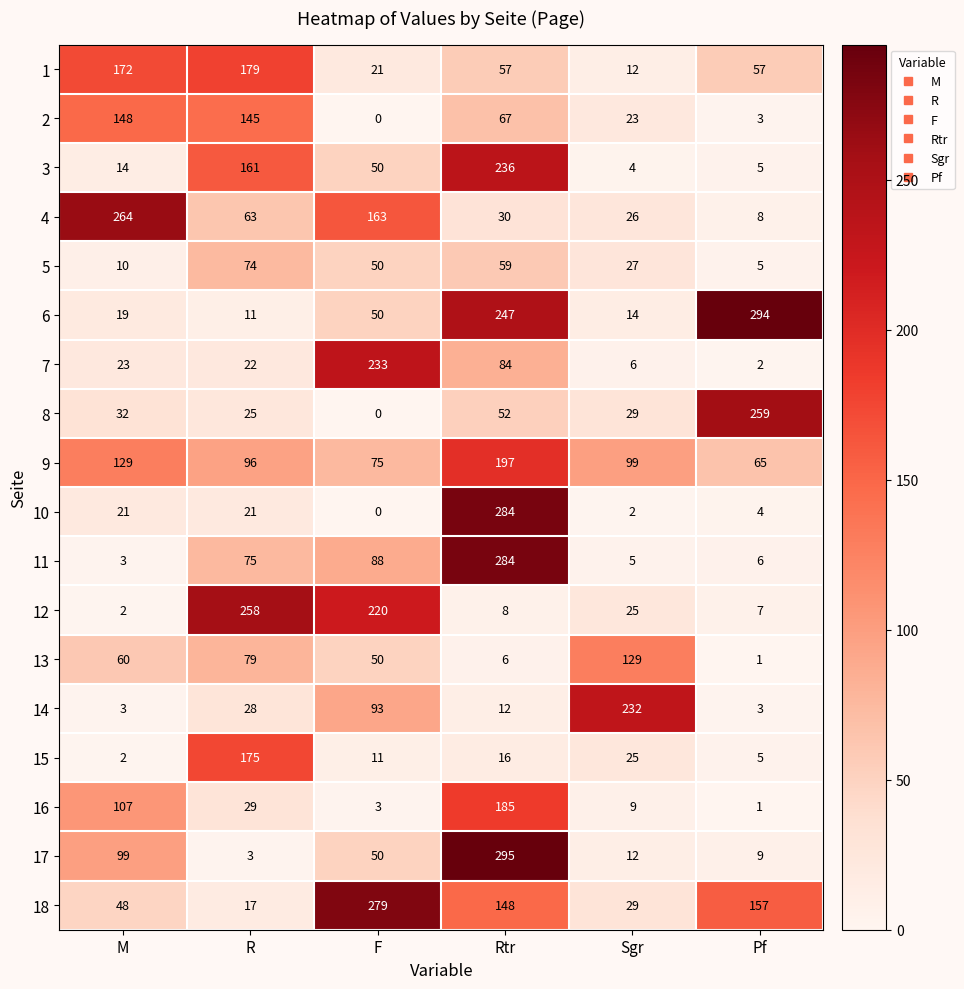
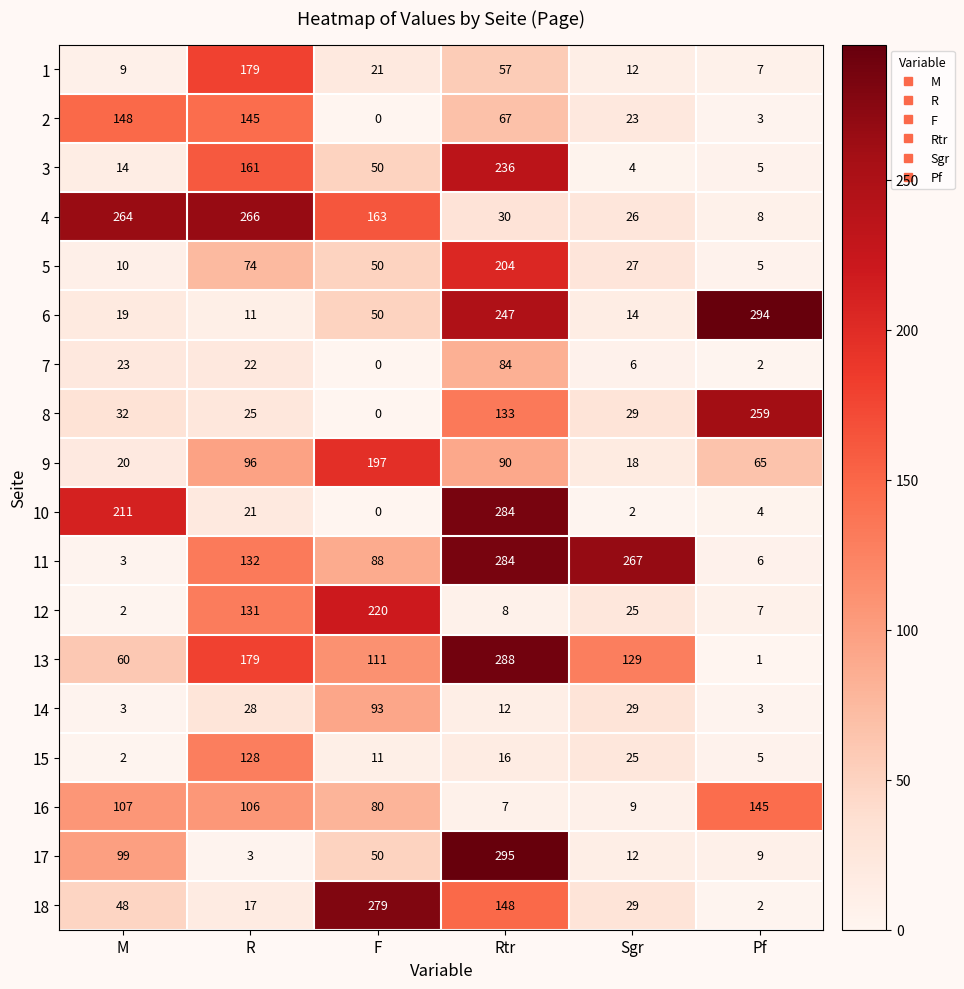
  {
    "1": {
-     "M": 172,
+     "M": 9,
      "R": 179,
      "F": 21,
      "Rtr": 57,
      "Sgr": 12,
-     "Pf": 57
+     "Pf": 7
    },
    "2": {
      "M": 148,
      "R": 145,
      "F": 0,
      "Rtr": 67,
      "Sgr": 23,
      "Pf": 3
    },
    "3": {
      "M": 14,
      "R": 161,
      "F": 50,
      "Rtr": 236,
      "Sgr": 4,
      "Pf": 5
    },
    "4": {
      "M": 264,
-     "R": 63,
+     "R": 266,
      "F": 163,
      "Rtr": 30,
      "Sgr": 26,
      "Pf": 8
    },
    "5": {
      "M": 10,
      "R": 74,
      "F": 50,
-     "Rtr": 59,
+     "Rtr": 204,
      "Sgr": 27,
      "Pf": 5
    },
    "6": {
      "M": 19,
      "R": 11,
      "F": 50,
      "Rtr": 247,
      "Sgr": 14,
      "Pf": 294
    },
    "7": {
      "M": 23,
      "R": 22,
-     "F": 233,
+     "F": 0,
      "Rtr": 84,
      "Sgr": 6,
      "Pf": 2
    },
    "8": {
      "M": 32,
      "R": 25,
      "F": 0,
-     "Rtr": 52,
+     "Rtr": 133,
      "Sgr": 29,
      "Pf": 259
    },
    "9": {
-     "M": 129,
+     "M": 20,
      "R": 96,
-     "F": 75,
-     "Rtr": 197,
-     "Sgr": 99,
+     "F": 197,
+     "Rtr": 90,
+     "Sgr": 18,
      "Pf": 65
    },
    "10": {
-     "M": 21,
+     "M": 211,
      "R": 21,
      "F": 0,
      "Rtr": 284,
      "Sgr": 2,
      "Pf": 4
    },
    "11": {
      "M": 3,
-     "R": 75,
+     "R": 132,
      "F": 88,
      "Rtr": 284,
-     "Sgr": 5,
+     "Sgr": 267,
      "Pf": 6
    },
    "12": {
      "M": 2,
-     "R": 258,
+     "R": 131,
      "F": 220,
      "Rtr": 8,
      "Sgr": 25,
      "Pf": 7
    },
    "13": {
      "M": 60,
-     "R": 79,
-     "F": 50,
-     "Rtr": 6,
+     "R": 179,
+     "F": 111,
+     "Rtr": 288,
      "Sgr": 129,
      "Pf": 1
    },
    "14": {
      "M": 3,
      "R": 28,
      "F": 93,
      "Rtr": 12,
-     "Sgr": 232,
+     "Sgr": 29,
      "Pf": 3
    },
    "15": {
      "M": 2,
-     "R": 175,
+     "R": 128,
      "F": 11,
      "Rtr": 16,
      "Sgr": 25,
      "Pf": 5
    },
    "16": {
      "M": 107,
-     "R": 29,
-     "F": 3,
-     "Rtr": 185,
+     "R": 106,
+     "F": 80,
+     "Rtr": 7,
      "Sgr": 9,
-     "Pf": 1
+     "Pf": 145
    },
    "17": {
      "M": 99,
      "R": 3,
      "F": 50,
      "Rtr": 295,
      "Sgr": 12,
      "Pf": 9
    },
    "18": {
      "M": 48,
      "R": 17,
      "F": 279,
      "Rtr": 148,
      "Sgr": 29,
-     "Pf": 157
+     "Pf": 2
    }
  }
